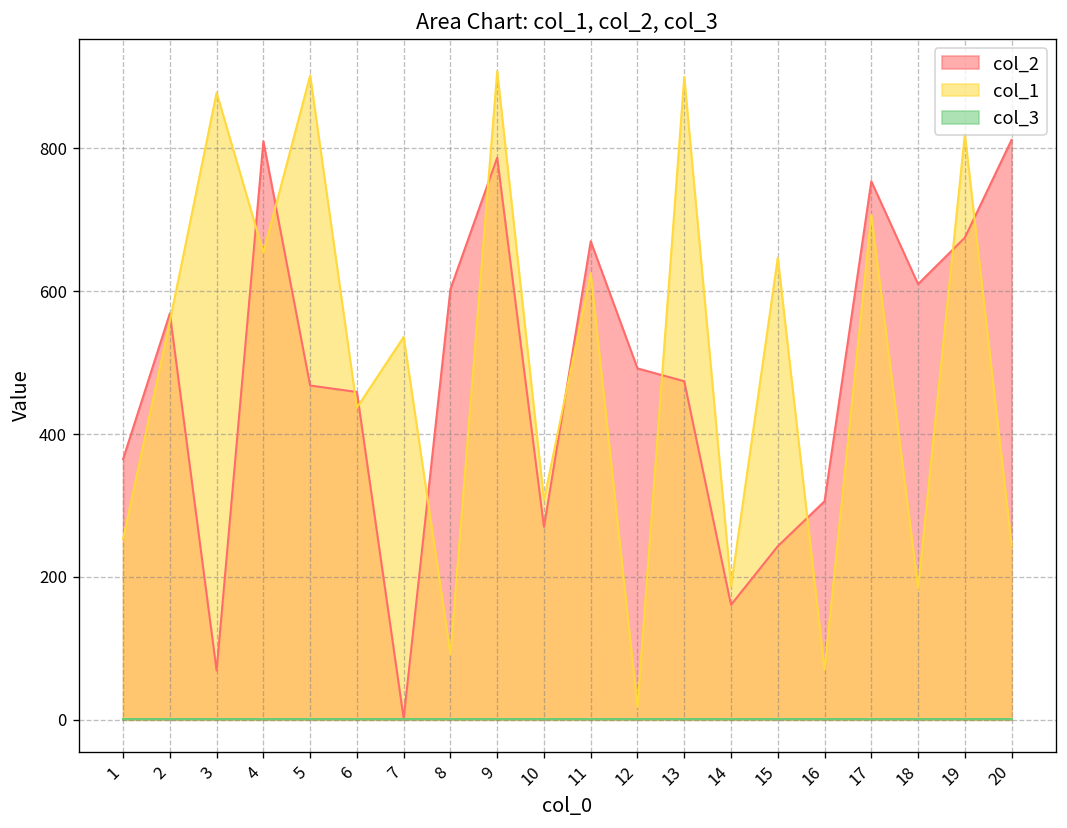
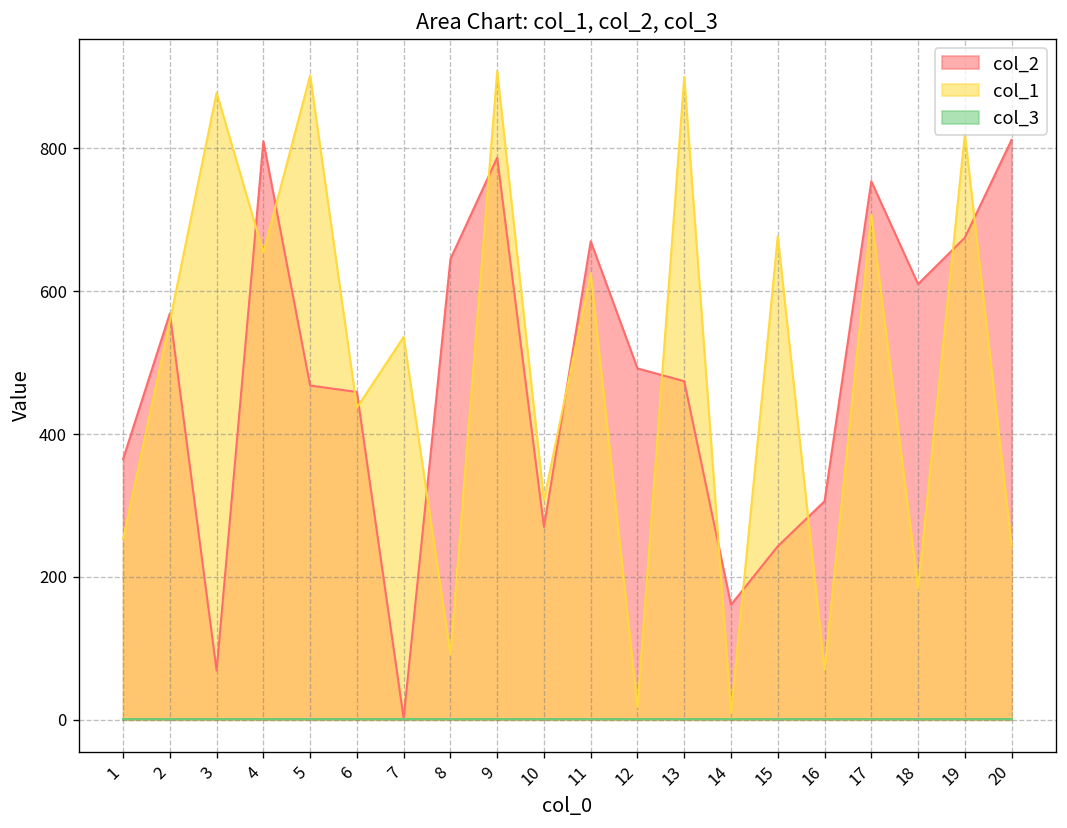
  {
    "col_2": {
      "1": 370,
      "2": 570,
      "3": 70,
      "4": 810,
      "5": 470,
      "6": 460,
-     "8": 600,
+     "8": 650,
      "9": 790,
      "10": 270,
      "11": 670,
      "12": 490,
      "13": 470,
      "14": 160,
      "15": 240,
      "16": 310,
      "17": 750,
      "18": 610,
      "19": 680
    },
    "col_1": {
      "1": 250,
      "2": 560,
      "3": 880,
      "4": 650,
      "5": 900,
      "6": 440,
      "7": 540,
      "8": 90,
      "9": 910,
      "10": 310,
      "11": 630,
      "12": 20,
      "13": 900,
-     "14": 190,
-     "15": 650,
+     "14": 10,
+     "15": 680,
      "16": 70,
      "17": 710,
      "18": 180,
      "20": 240
    },
    "col_3": {
      "1": 0,
      "2": 0,
      "3": 0,
      "4": 0,
      "5": 0,
      "6": 0,
      "8": 0,
      "9": 0,
      "10": 0,
      "11": 0,
      "12": 0,
      "13": 0,
      "14": 0,
      "15": 0,
      "16": 0,
      "17": 0,
      "18": 0,
      "19": 0,
      "20": 0
    }
  }
